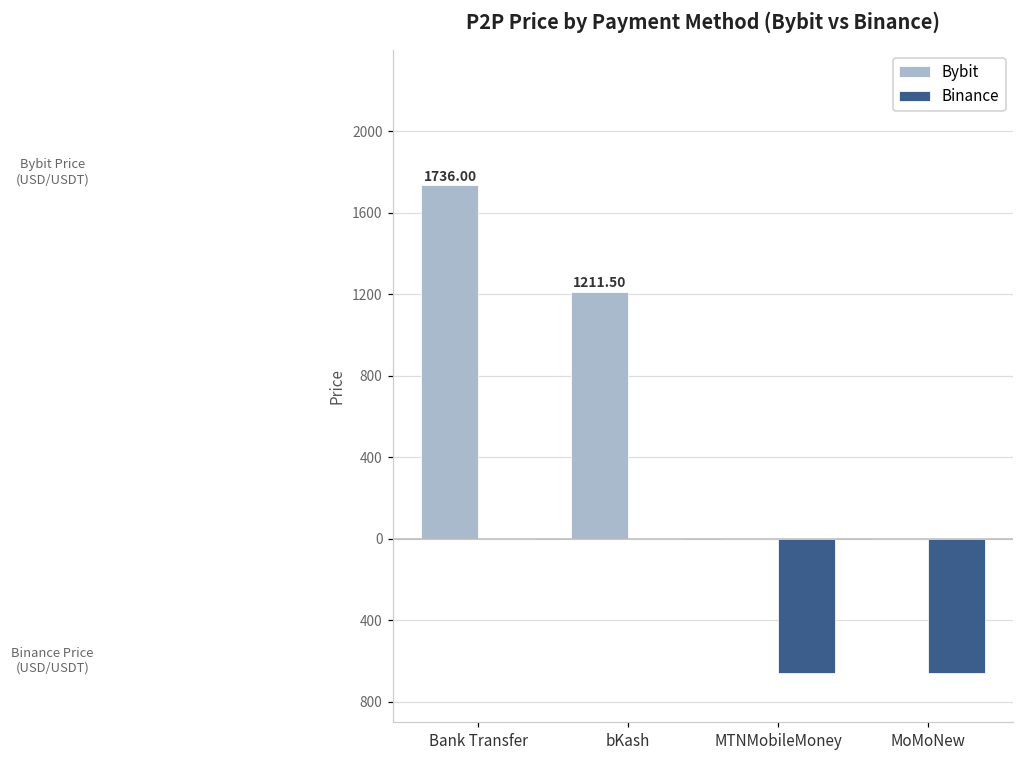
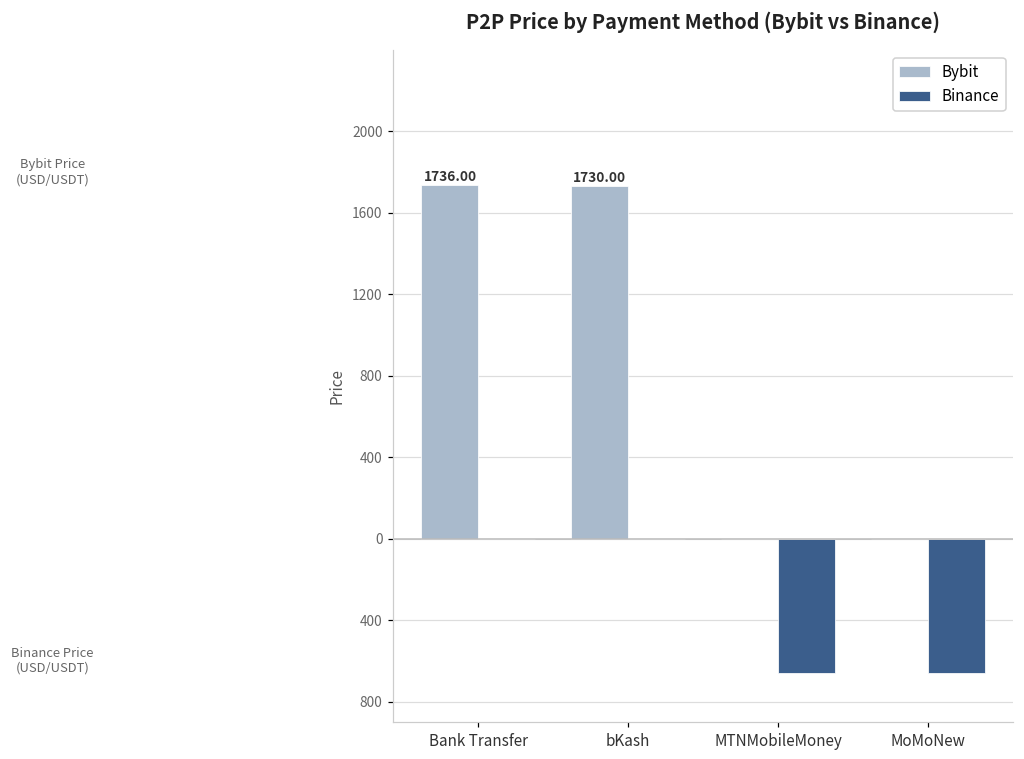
  {
    "Bybit": {
      "Bank Transfer": 1736.00,
-     "bKash": 1211.50
+     "bKash": 1730.00
    }
  }
